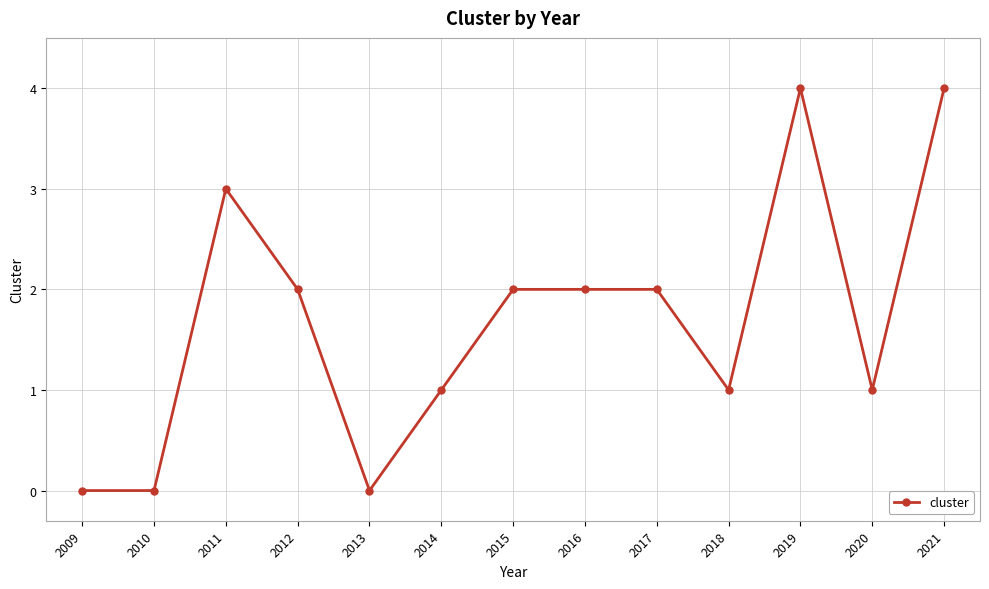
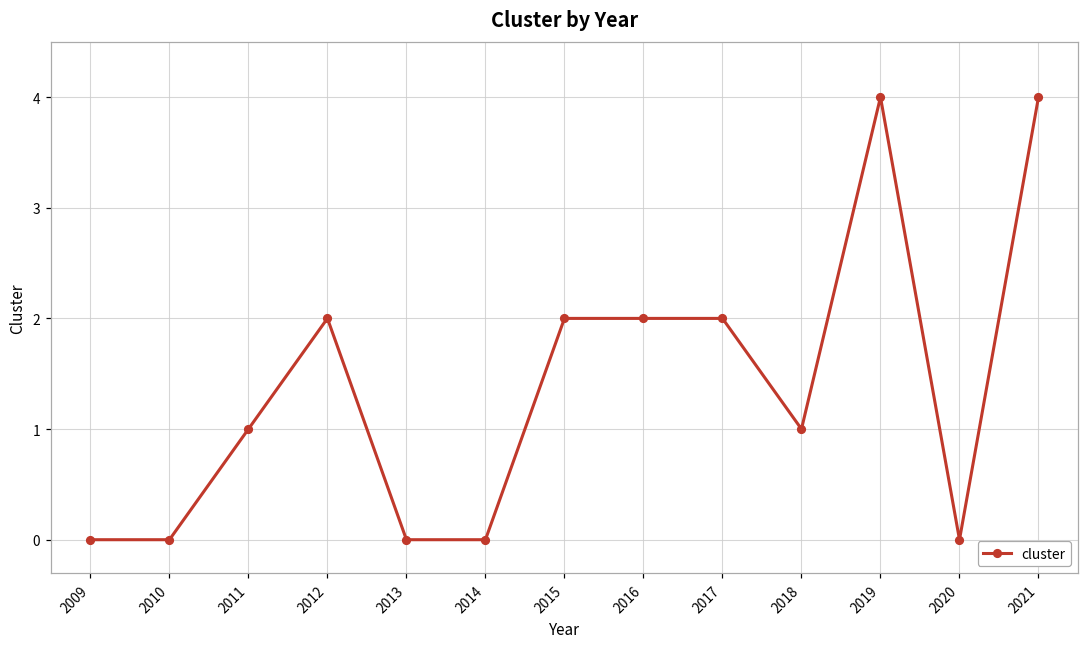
  {
    "2009": 0,
    "2010": 0,
-   "2011": 3,
+   "2011": 1,
    "2012": 2,
    "2013": 0,
-   "2014": 1,
+   "2014": 0,
    "2015": 2,
    "2016": 2,
    "2017": 2,
    "2018": 1,
    "2019": 4,
-   "2020": 1,
+   "2020": 0,
    "2021": 4
  }
